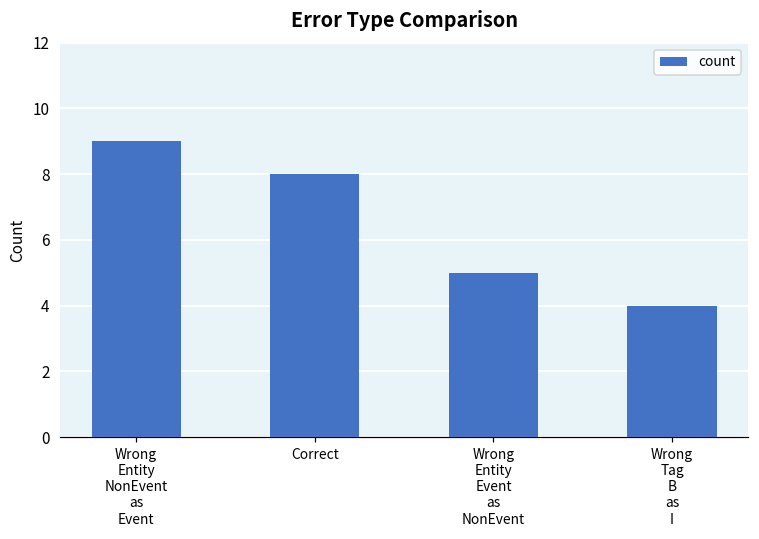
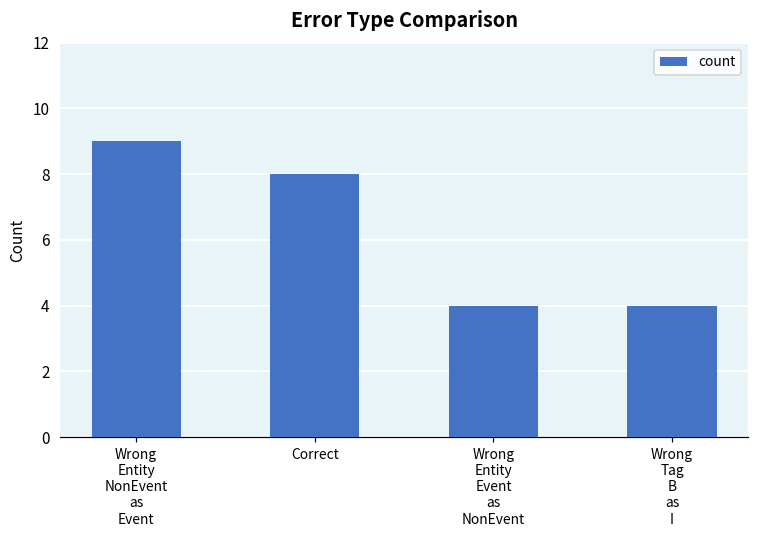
  {
    "Wrong Entity NonEvent as Event": 9,
    "Correct": 8,
-   "Wrong Entity Event as NonEvent": 5,
+   "Wrong Entity Event as NonEvent": 4,
    "Wrong Tag B as I": 4
  }
